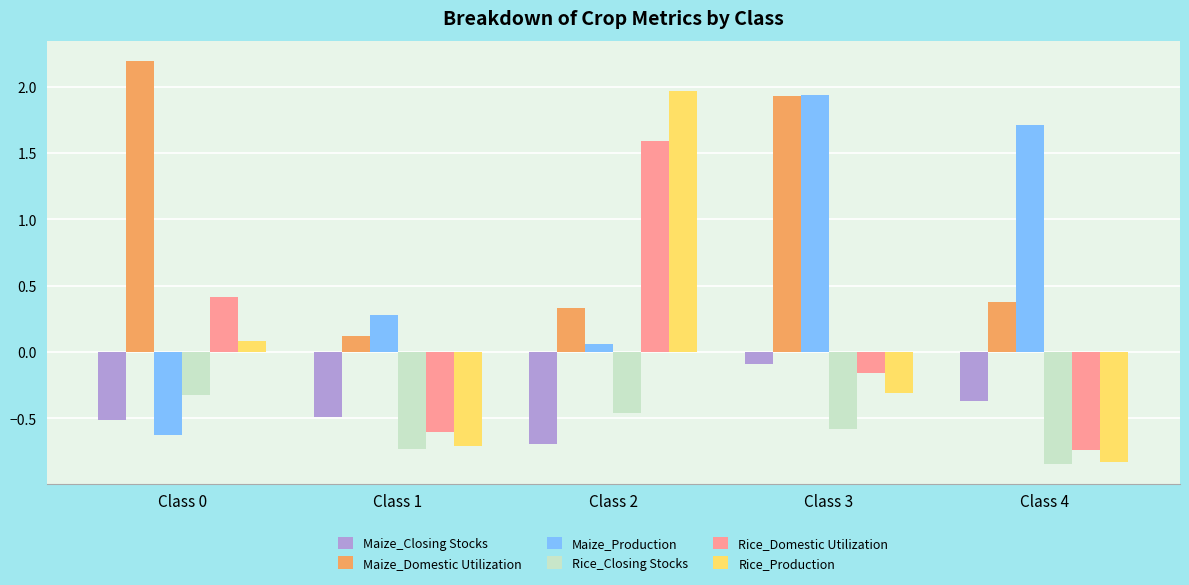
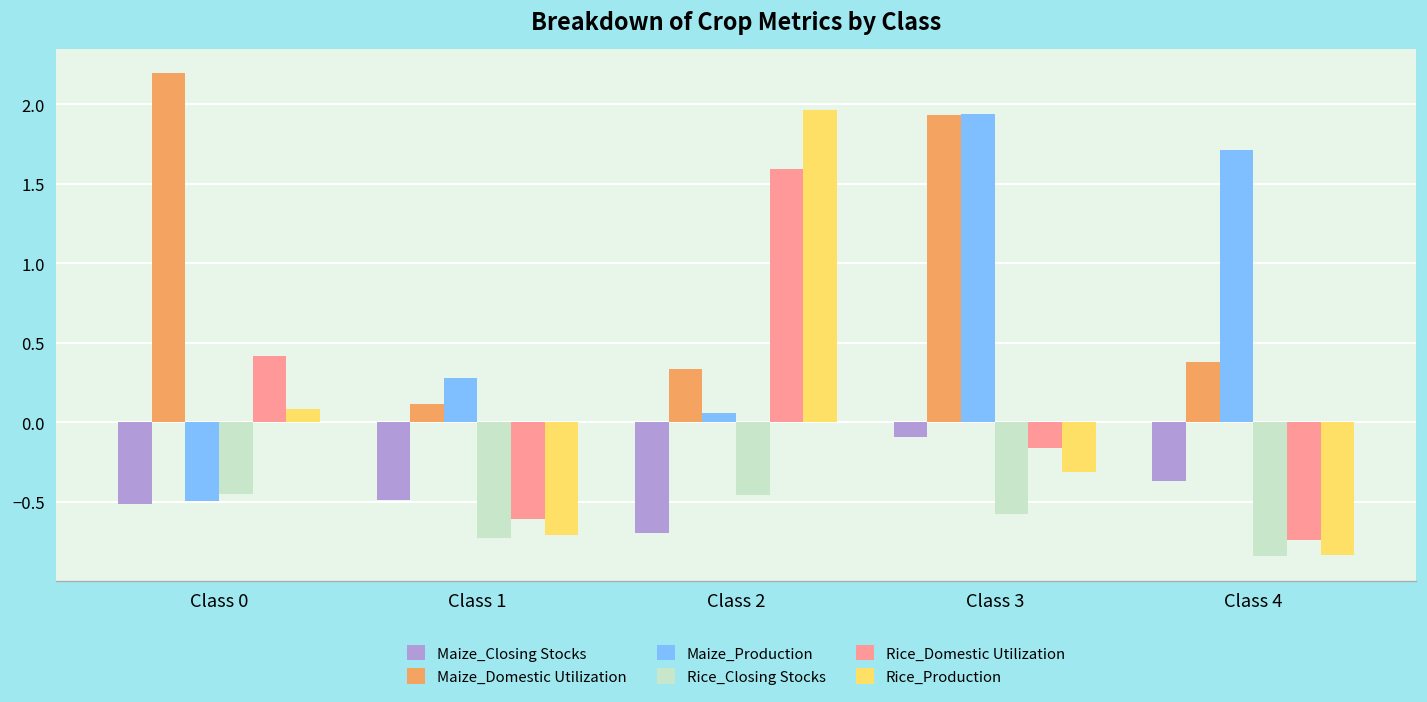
  {
    "Maize_Closing Stocks": {
      "Class 0": -0.51,
      "Class 1": -0.49,
      "Class 2": -0.70,
      "Class 3": -0.09,
      "Class 4": -0.37
    },
    "Maize_Production": {
-     "Class 0": -0.63,
+     "Class 0": -0.49,
      "Class 1": 0.28,
      "Class 2": 0.06,
      "Class 3": 1.93,
      "Class 4": 1.71
    },
    "Rice_Closing Stocks": {
-     "Class 0": -0.32,
+     "Class 0": -0.45,
      "Class 1": -0.73,
      "Class 2": -0.46,
      "Class 3": -0.58,
      "Class 4": -0.84
    },
    "Rice_Production": {
      "Class 0": 0.09,
      "Class 1": -0.71,
      "Class 2": 1.97,
      "Class 3": -0.31,
      "Class 4": -0.83
    }
  }
